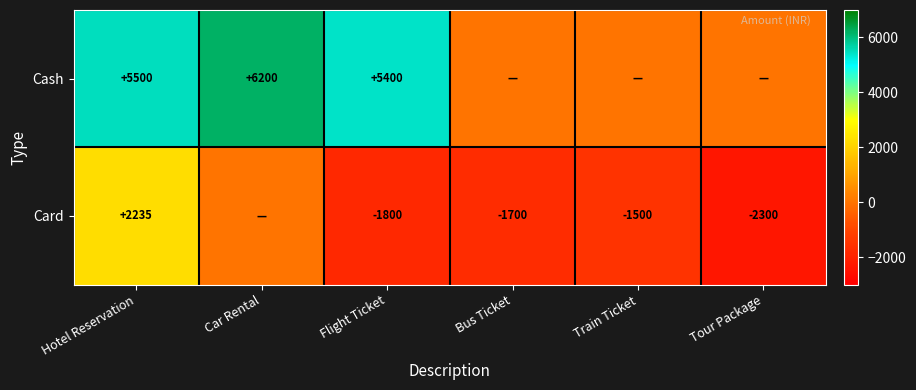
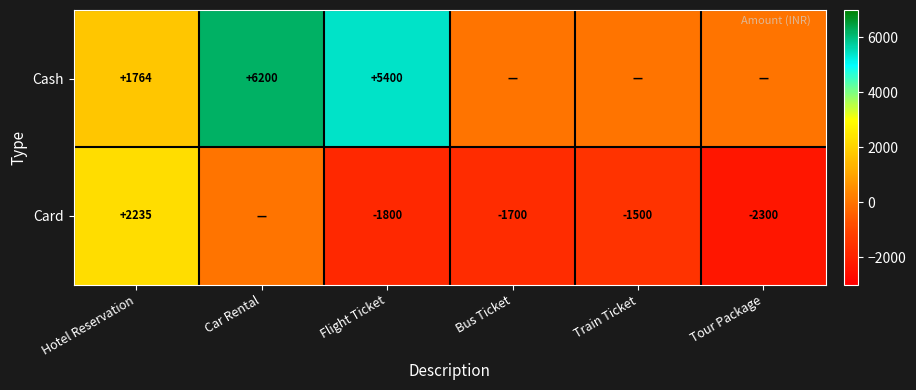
  {
    "Cash": {
-     "Hotel Reservation": "+5500",
+     "Hotel Reservation": "+1764",
      "Car Rental": "+6200",
      "Flight Ticket": "+5400"
    },
    "Card": {
      "Hotel Reservation": "+2235",
      "Flight Ticket": "-1800",
      "Bus Ticket": "-1700",
      "Train Ticket": "-1500",
      "Tour Package": "-2300"
    }
  }
